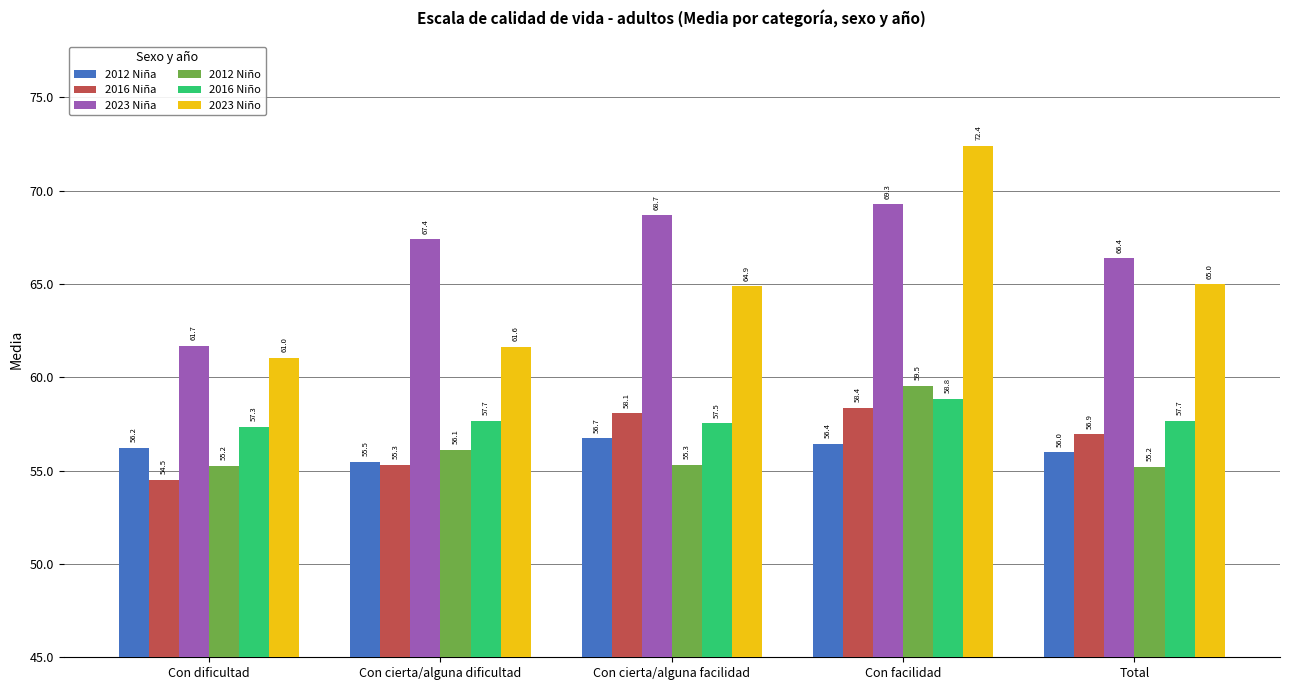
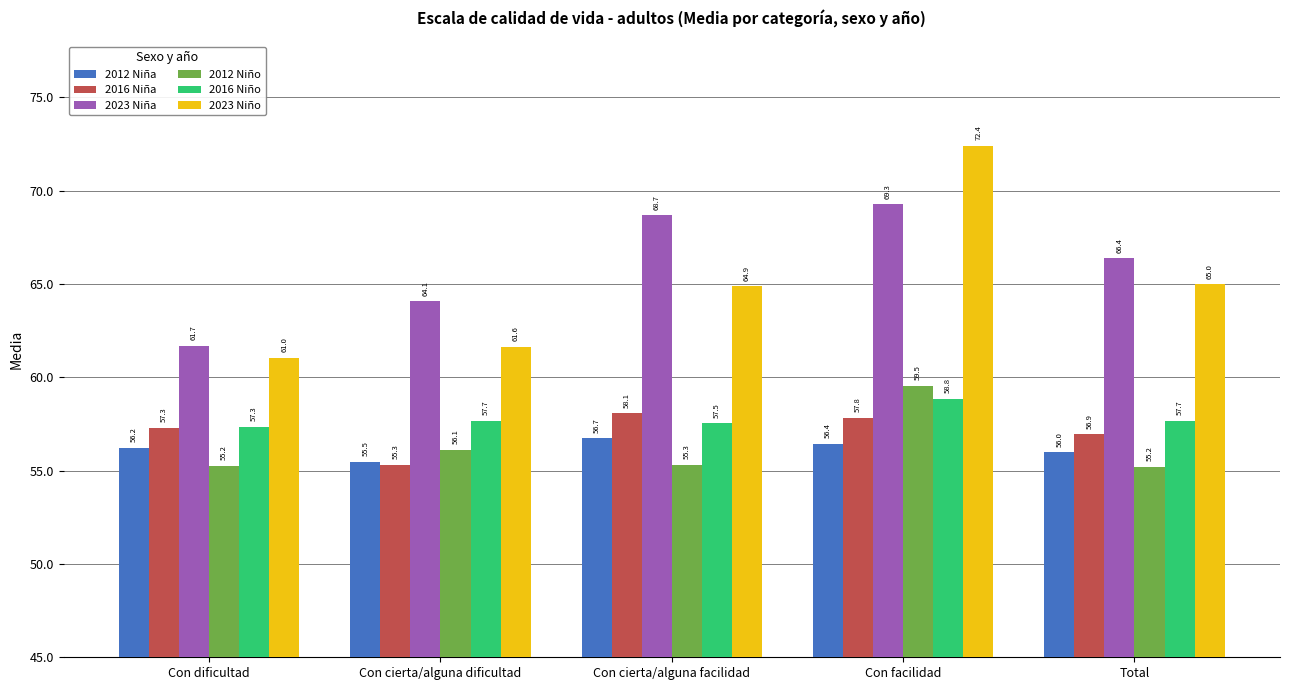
  {
    "2012 Niña": {
      "Con dificultad": 56.2,
      "Con cierta/alguna dificultad": 55.5,
      "Con cierta/alguna facilidad": 56.7,
      "Con facilidad": 56.4,
      "Total": 56.0
    },
    "2016 Niña": {
-     "Con dificultad": 54.5,
+     "Con dificultad": 57.3,
      "Con cierta/alguna dificultad": 55.3,
      "Con cierta/alguna facilidad": 58.1,
-     "Con facilidad": 58.4,
+     "Con facilidad": 57.8,
      "Total": 56.9
    },
    "2023 Niña": {
      "Con dificultad": 61.7,
-     "Con cierta/alguna dificultad": 67.4,
+     "Con cierta/alguna dificultad": 64.1,
      "Con cierta/alguna facilidad": 68.7,
      "Con facilidad": 69.3,
      "Total": 66.4
    },
    "2012 Niño": {
      "Con dificultad": 55.2,
      "Con cierta/alguna dificultad": 56.1,
      "Con cierta/alguna facilidad": 55.3,
      "Con facilidad": 59.5,
      "Total": 55.2
    },
    "2016 Niño": {
      "Con dificultad": 57.3,
      "Con cierta/alguna dificultad": 57.7,
      "Con cierta/alguna facilidad": 57.5,
      "Con facilidad": 58.8,
      "Total": 57.7
    },
    "2023 Niño": {
      "Con dificultad": 61.0,
      "Con cierta/alguna dificultad": 61.6,
      "Con cierta/alguna facilidad": 64.9,
      "Con facilidad": 72.4,
      "Total": 65.0
    }
  }
